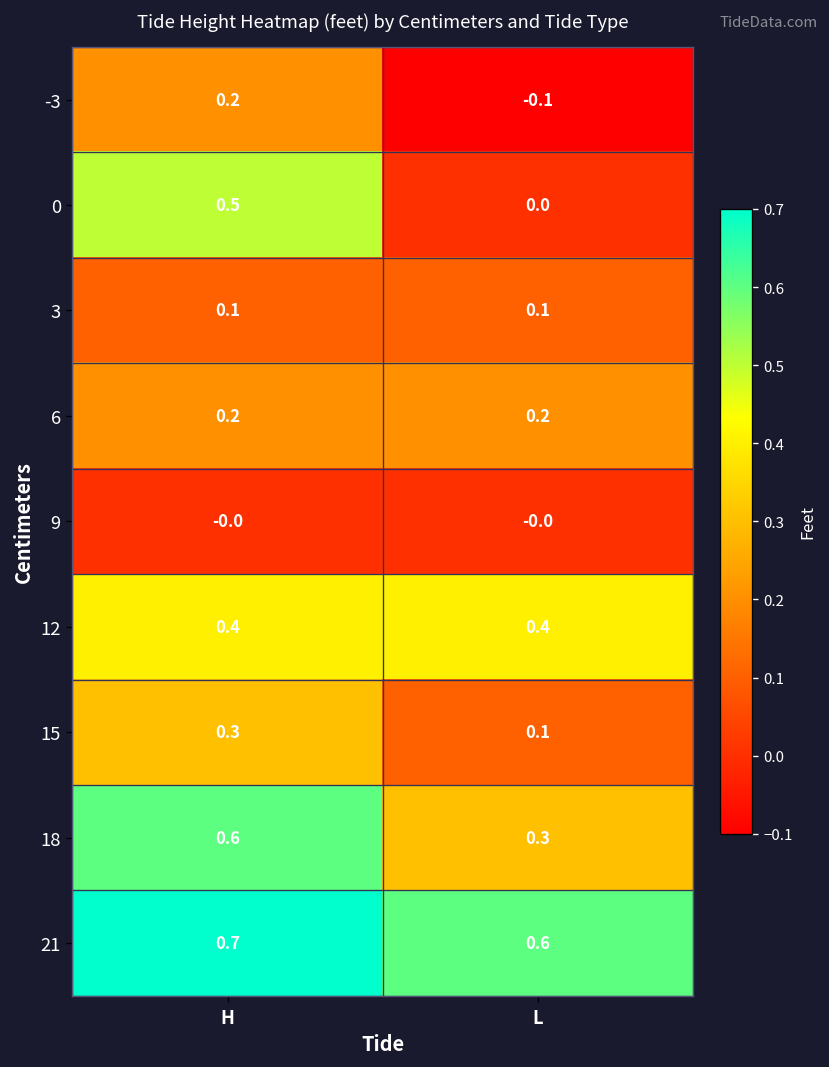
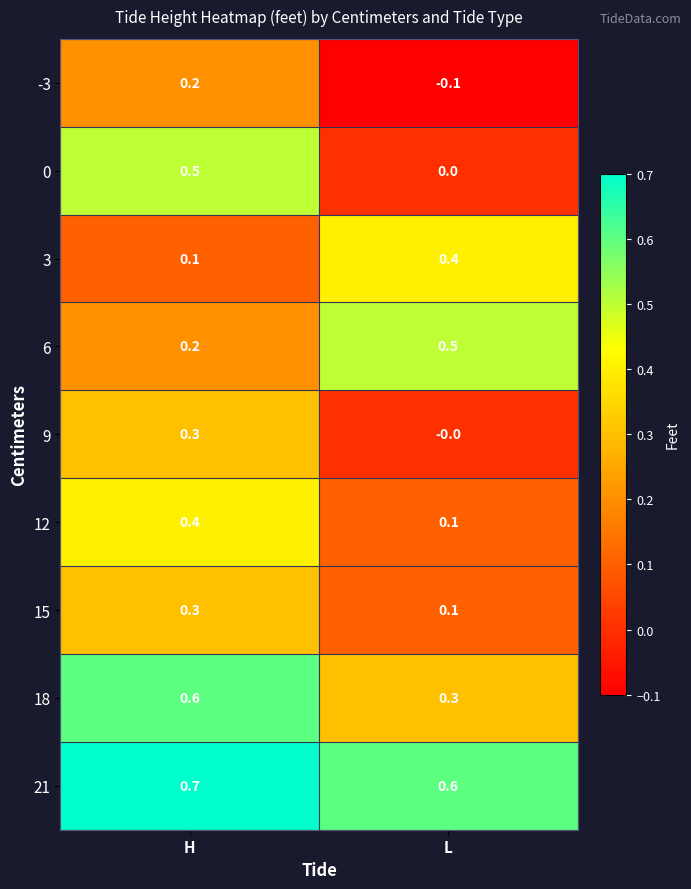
  {
    "-3": {
      "H": 0.2,
      "L": -0.1
    },
    "0": {
      "H": 0.5,
      "L": 0.0
    },
    "3": {
      "H": 0.1,
-     "L": 0.1
+     "L": 0.4
    },
    "6": {
      "H": 0.2,
-     "L": 0.2
+     "L": 0.5
    },
    "9": {
-     "H": -0.0,
+     "H": 0.3,
      "L": -0.0
    },
    "12": {
      "H": 0.4,
-     "L": 0.4
+     "L": 0.1
    },
    "15": {
      "H": 0.3,
      "L": 0.1
    },
    "18": {
      "H": 0.6,
      "L": 0.3
    },
    "21": {
      "H": 0.7,
      "L": 0.6
    }
  }
